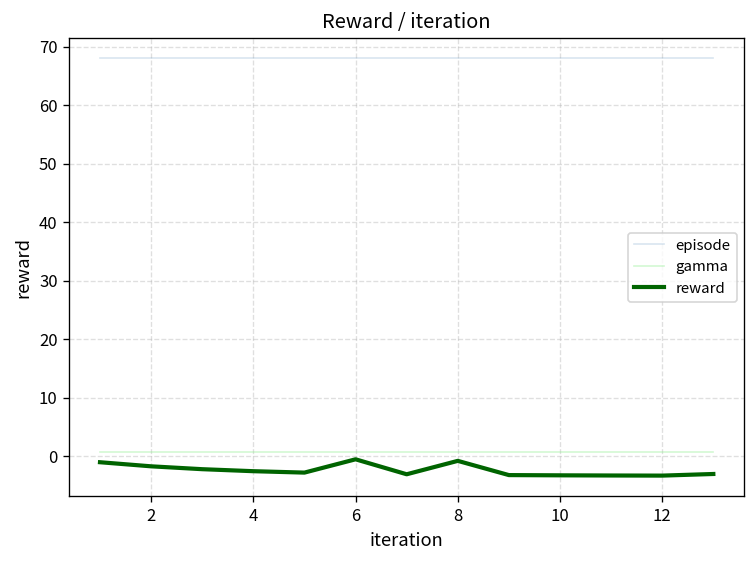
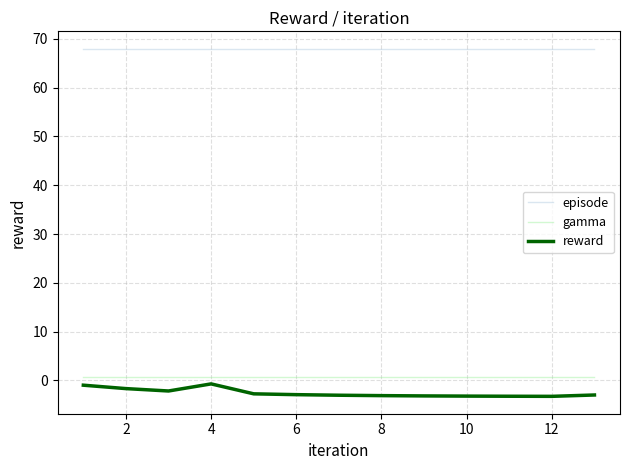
  {
    "reward": {
      "2": -2,
-     "4": -3,
-     "6": -1,
-     "8": -1,
+     "4": -1,
+     "6": -3,
+     "8": -3,
      "10": -3,
      "12": -3
    }
  }
